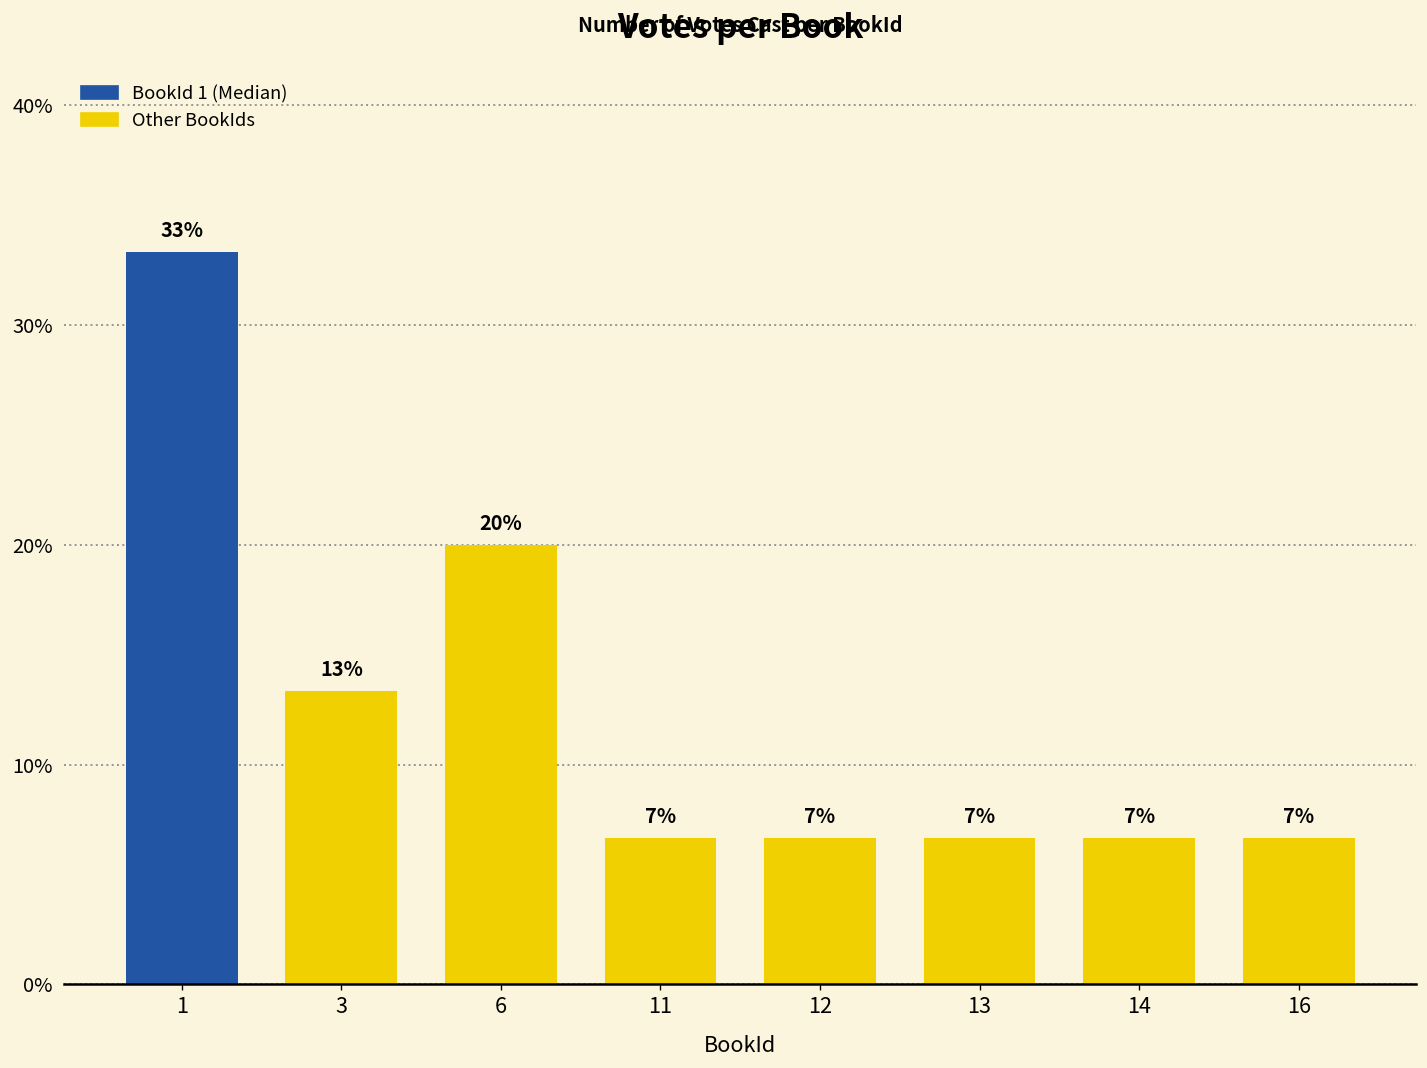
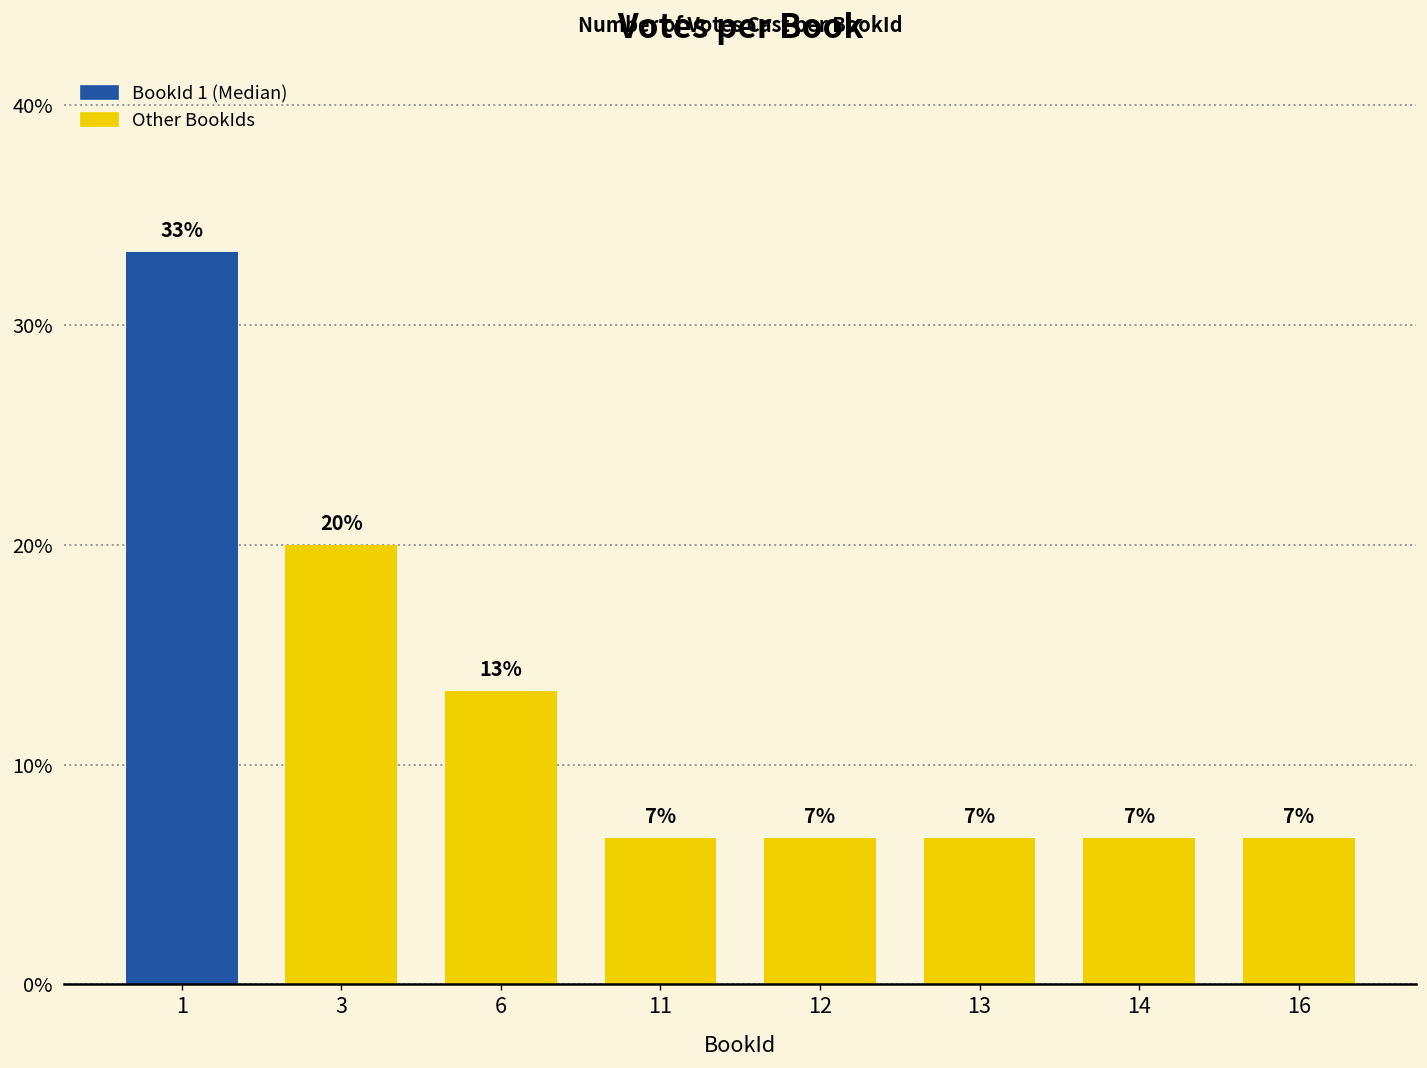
  {
    "1": "33%",
-   "3": "13%",
-   "6": "20%",
+   "3": "20%",
+   "6": "13%",
    "11": "7%",
    "12": "7%",
    "13": "7%",
    "14": "7%",
    "16": "7%"
  }
